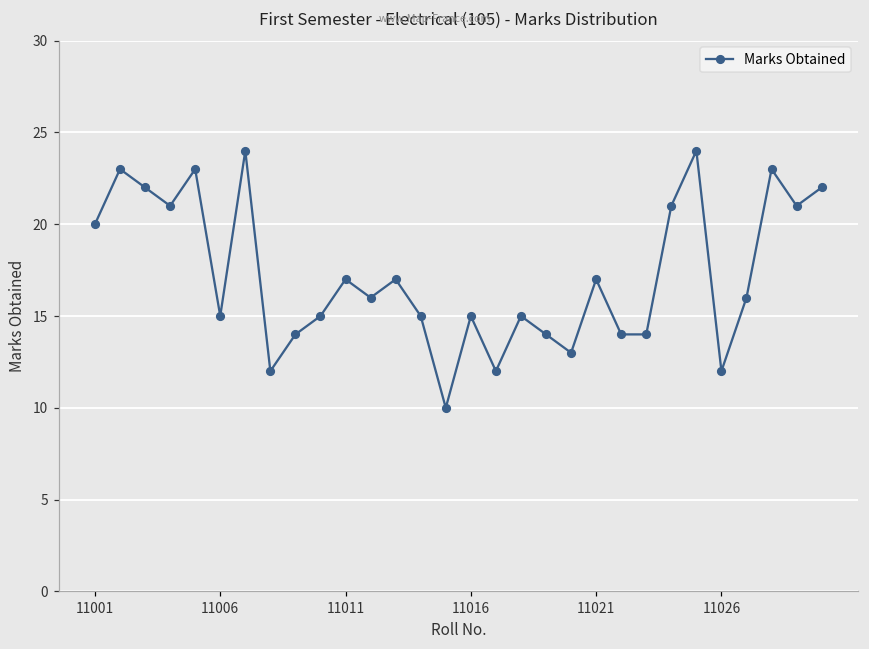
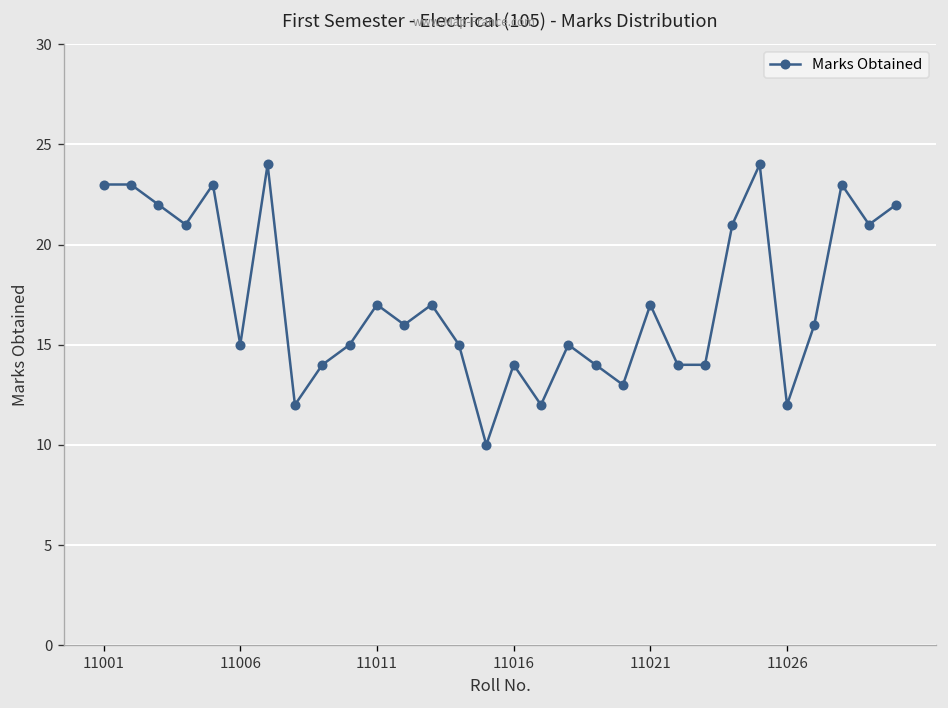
  {
-   "11001": 20,
+   "11001": 23,
    "11006": 15,
    "11011": 17,
-   "11016": 15,
+   "11016": 14,
    "11021": 17,
    "11026": 12
  }
